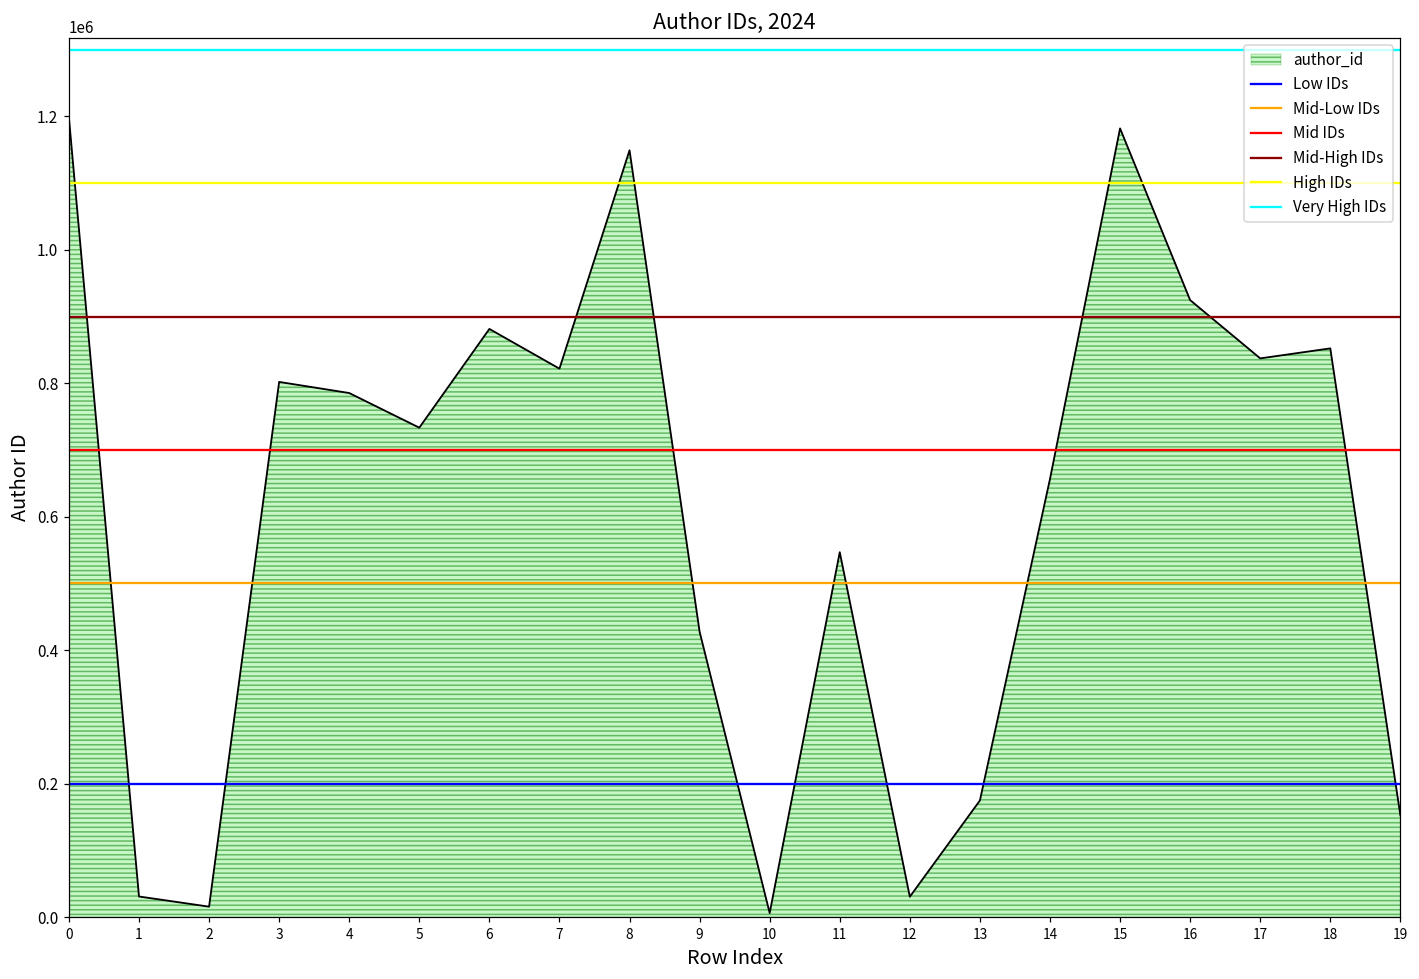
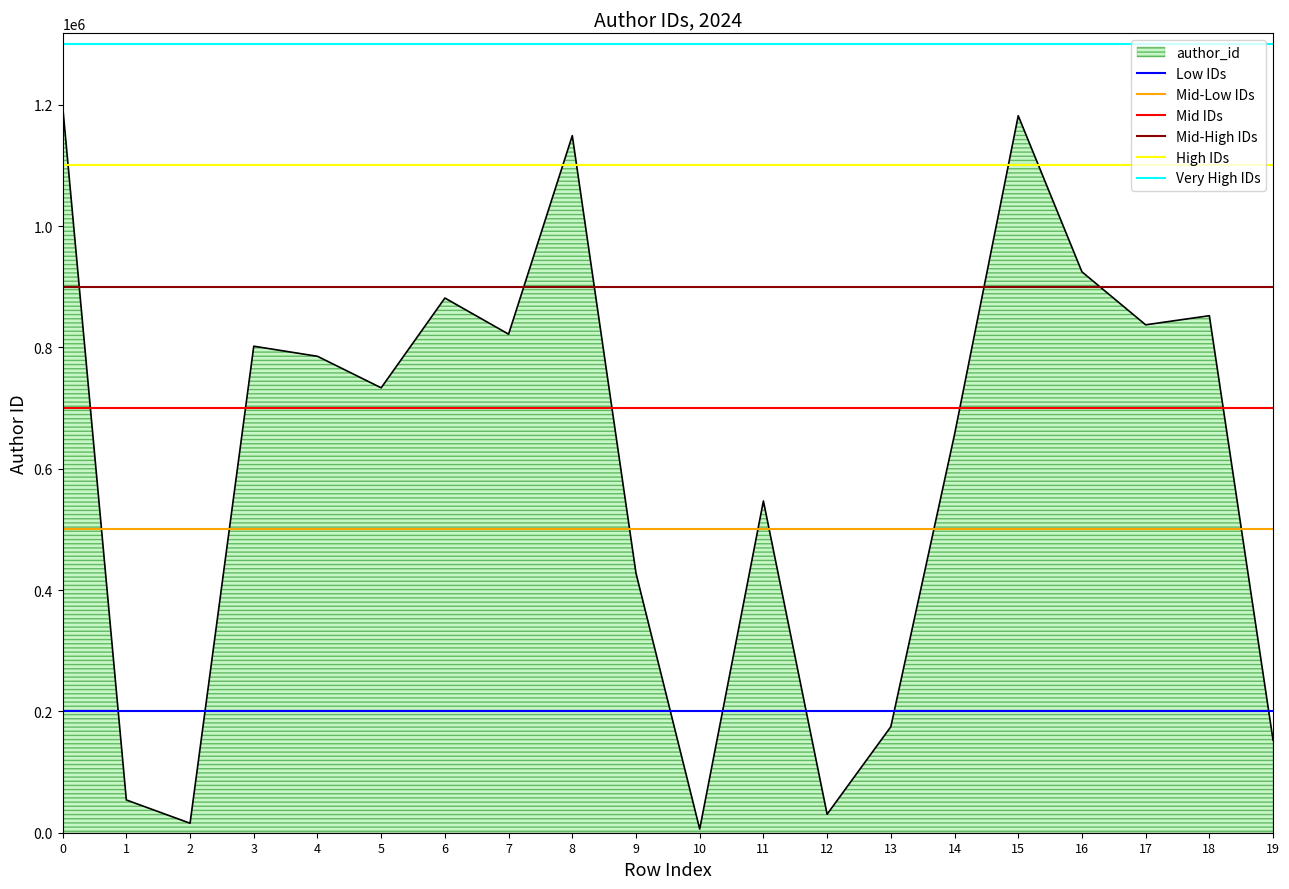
  {
    "0": 1200000,
-   "1": 30000,
+   "1": 50000,
    "2": 20000,
    "3": 800000,
    "4": 790000,
    "5": 730000,
    "6": 880000,
    "7": 820000,
    "8": 1150000,
    "9": 430000,
    "10": 10000,
    "11": 550000,
    "12": 30000,
    "13": 170000,
    "14": 660000,
    "15": 1180000,
    "16": 920000,
    "17": 840000,
    "18": 850000,
    "19": 150000
  }
